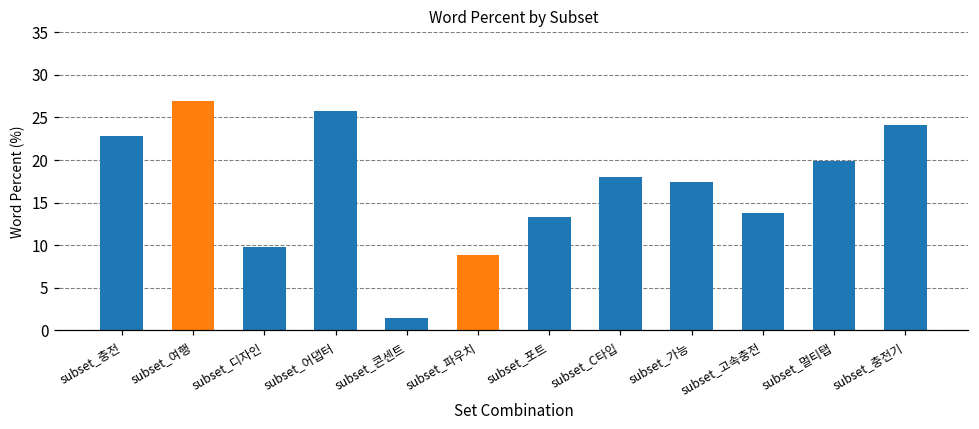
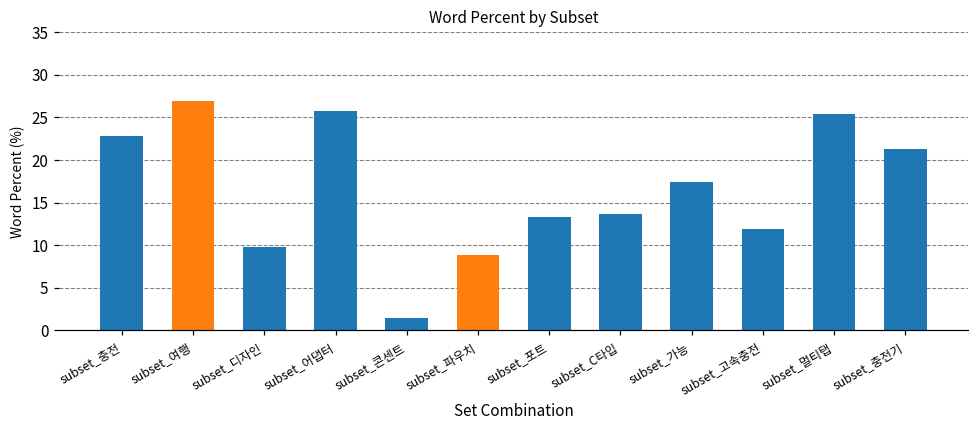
  {
    "subset_충전": 23,
    "subset_여행": 27,
    "subset_디자인": 10,
    "subset_어댑터": 26,
    "subset_콘센트": 2,
    "subset_파우치": 9,
    "subset_포트": 13,
-   "subset_C타입": 18,
+   "subset_C타입": 14,
    "subset_가능": 17,
-   "subset_고속충전": 14,
-   "subset_멀티탭": 20,
-   "subset_충전기": 24
+   "subset_고속충전": 12,
+   "subset_멀티탭": 25,
+   "subset_충전기": 21
  }
